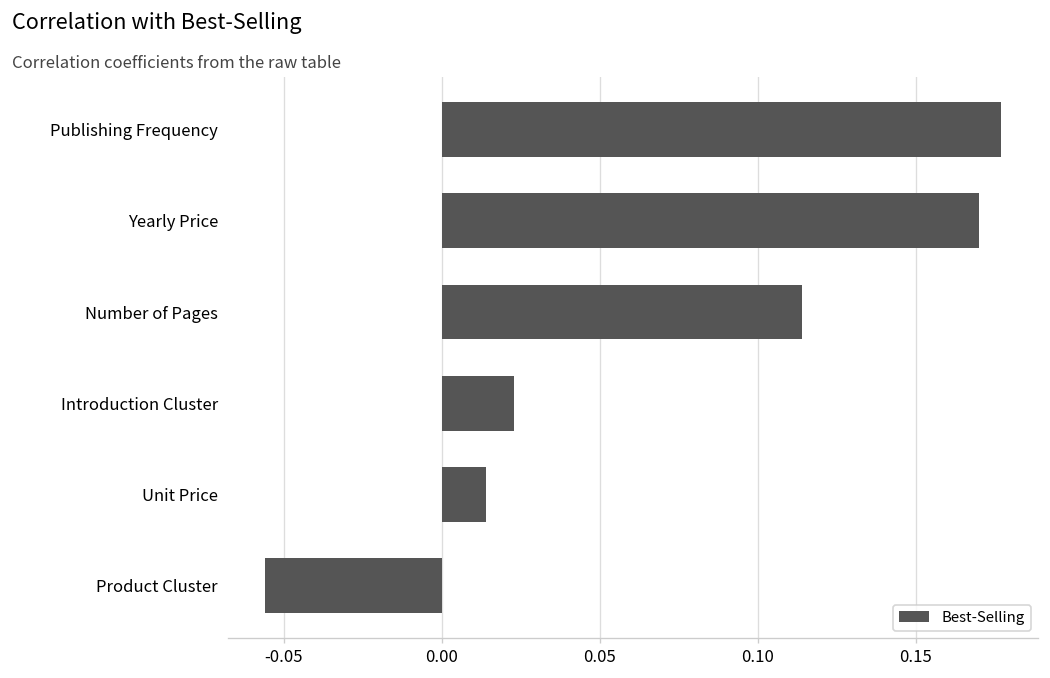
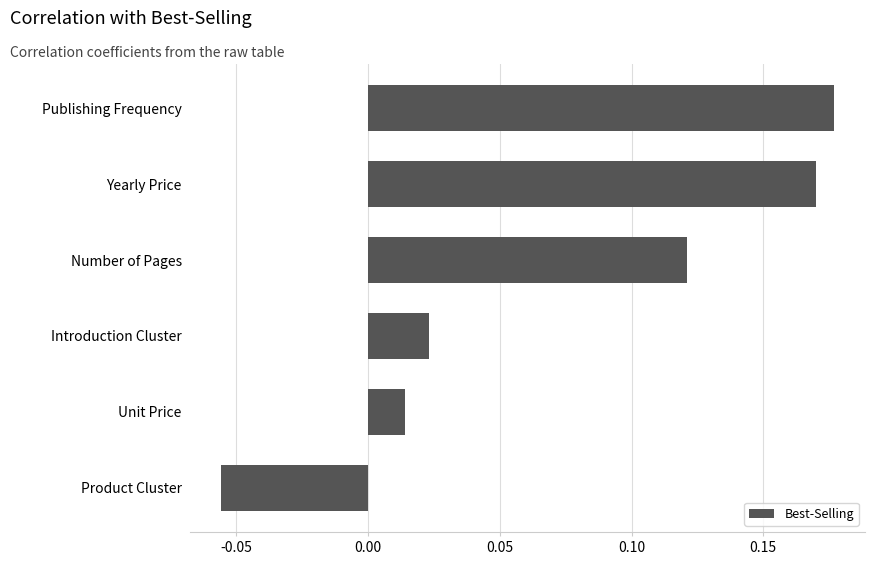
  {
    "Publishing Frequency": 0.177,
    "Yearly Price": 0.170,
-   "Number of Pages": 0.114,
+   "Number of Pages": 0.121,
    "Introduction Cluster": 0.023,
    "Unit Price": 0.014,
    "Product Cluster": -0.056
  }
